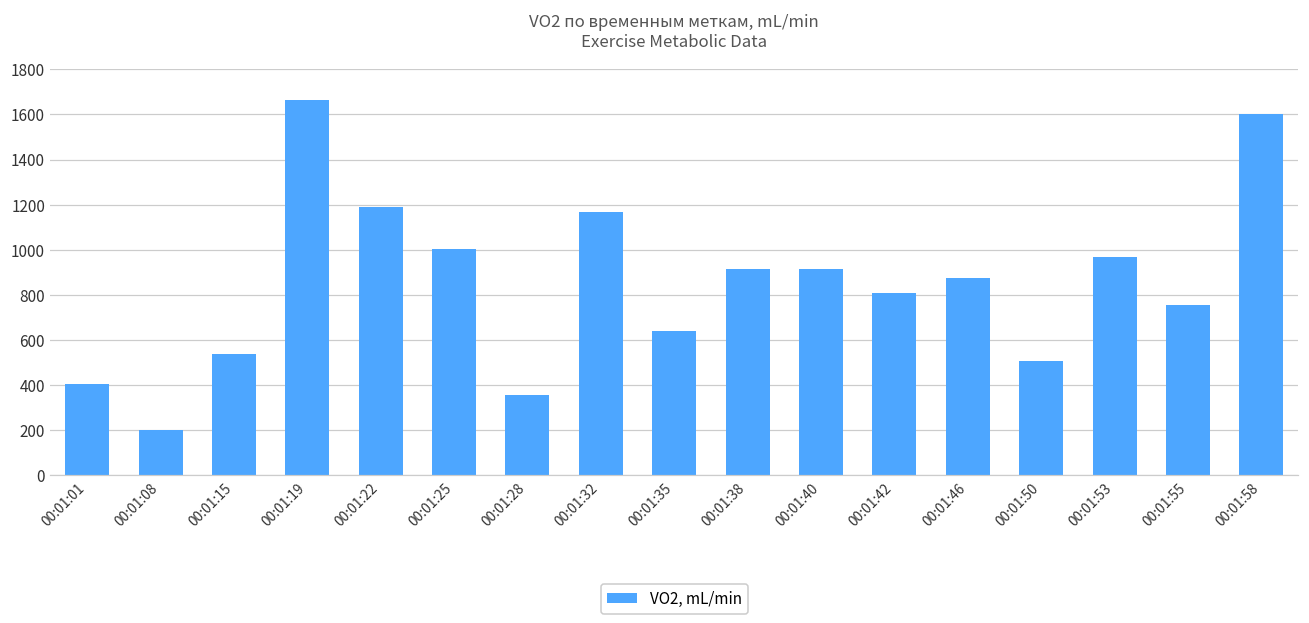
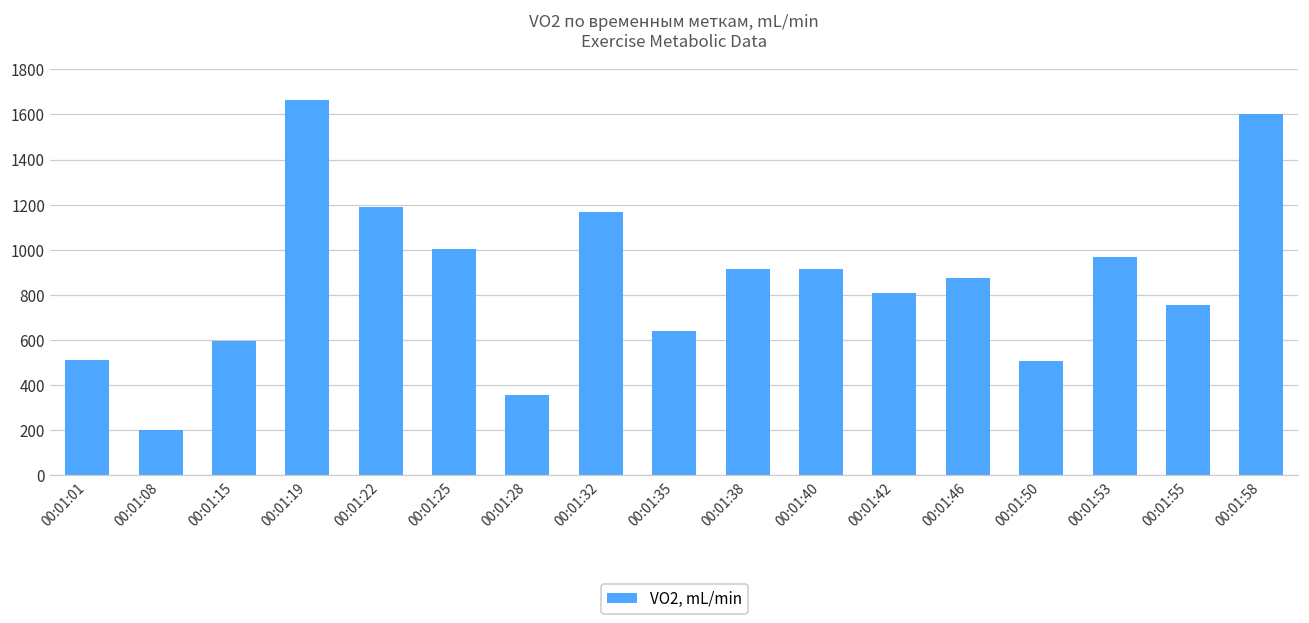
  {
-   "00:01:01": 410,
+   "00:01:01": 510,
    "00:01:08": 200,
-   "00:01:15": 540,
+   "00:01:15": 590,
    "00:01:19": 1660,
    "00:01:22": 1190,
    "00:01:25": 1000,
    "00:01:28": 360,
    "00:01:32": 1170,
    "00:01:35": 640,
    "00:01:38": 920,
    "00:01:40": 910,
    "00:01:42": 810,
    "00:01:46": 870,
    "00:01:50": 510,
    "00:01:53": 970,
    "00:01:55": 760,
    "00:01:58": 1600
  }
